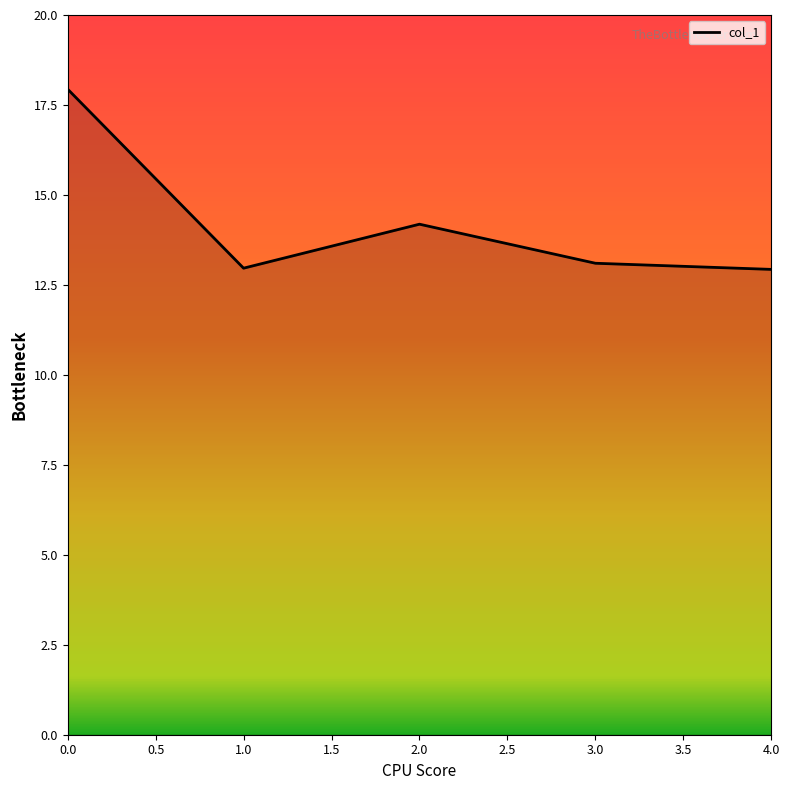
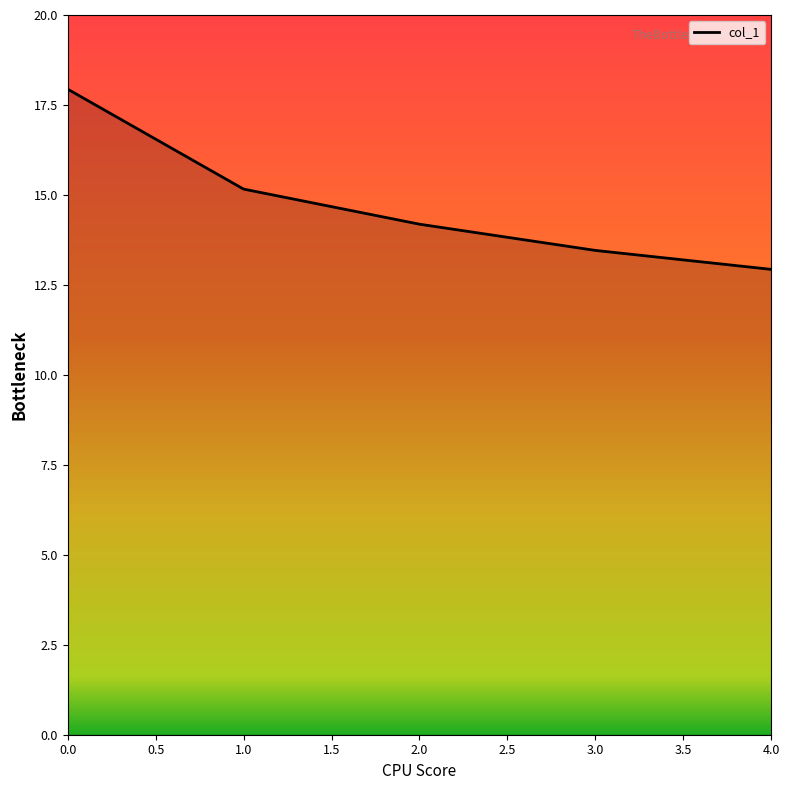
  {
    "0.0": 17.9,
-   "1.0": 13.0,
+   "1.0": 15.2,
    "2.0": 14.2,
-   "3.0": 13.1,
+   "3.0": 13.5,
    "4.0": 12.9
  }
